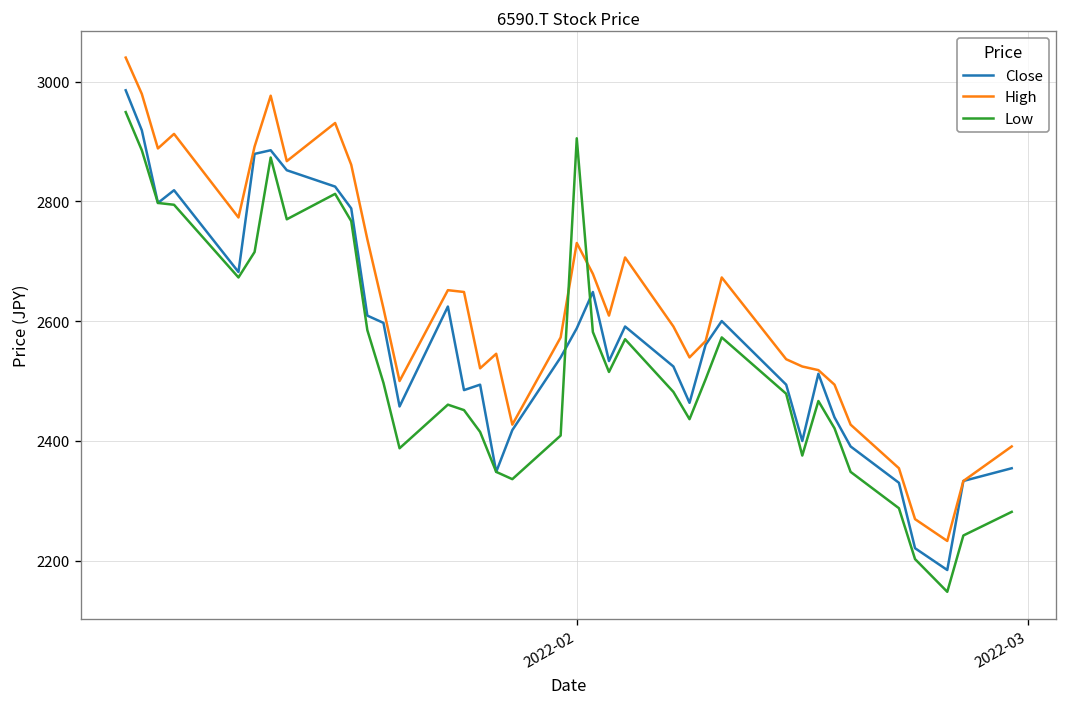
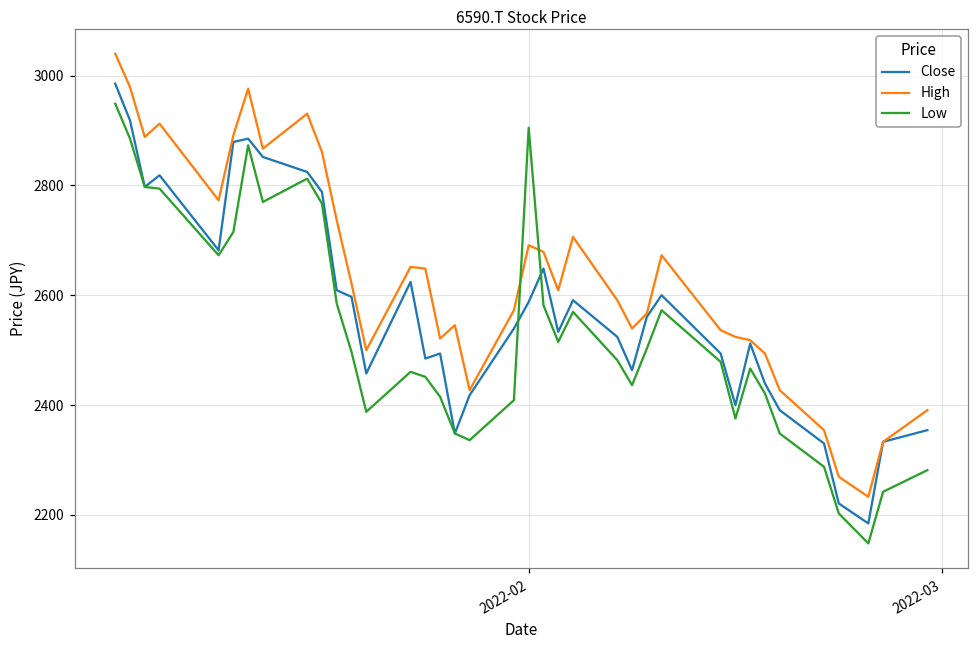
  {
    "Close": {
      "2022-02": 2590
    },
    "High": {
-     "2022-02": 2730
+     "2022-02": 2690
    },
    "Low": {
      "2022-02": 2910
    }
  }
